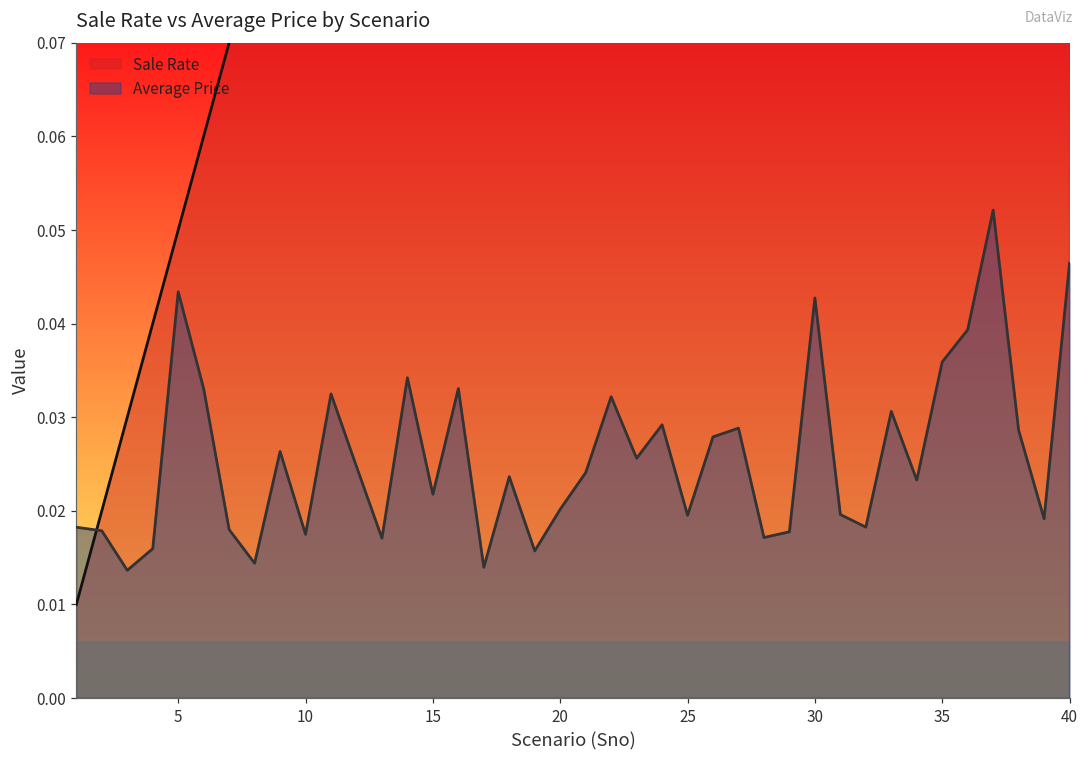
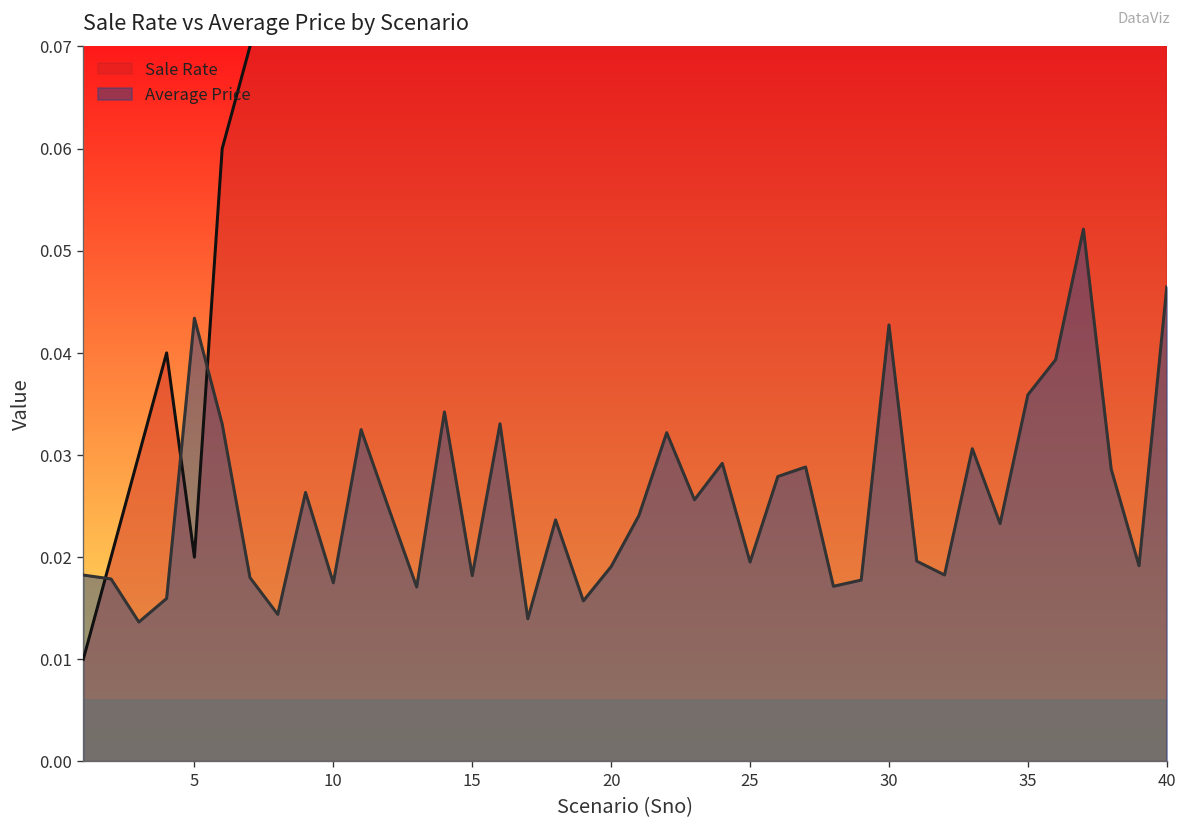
  {
    "Sale Rate": {
-     "5": 0.05
+     "5": 0.02
    },
    "Average Price": {
      "5": 0.043,
      "10": 0.017,
-     "15": 0.022,
-     "20": 0.020,
+     "15": 0.018,
+     "20": 0.019,
      "25": 0.020,
      "30": 0.043,
      "35": 0.036,
      "40": 0.046
    }
  }
